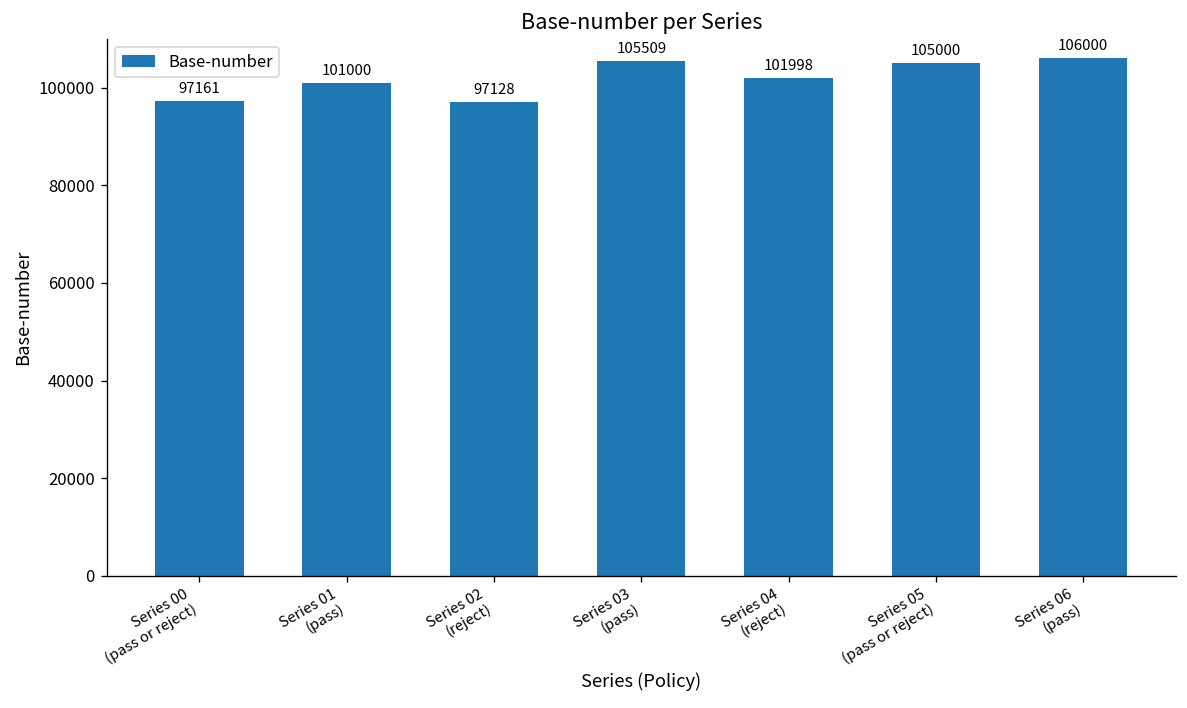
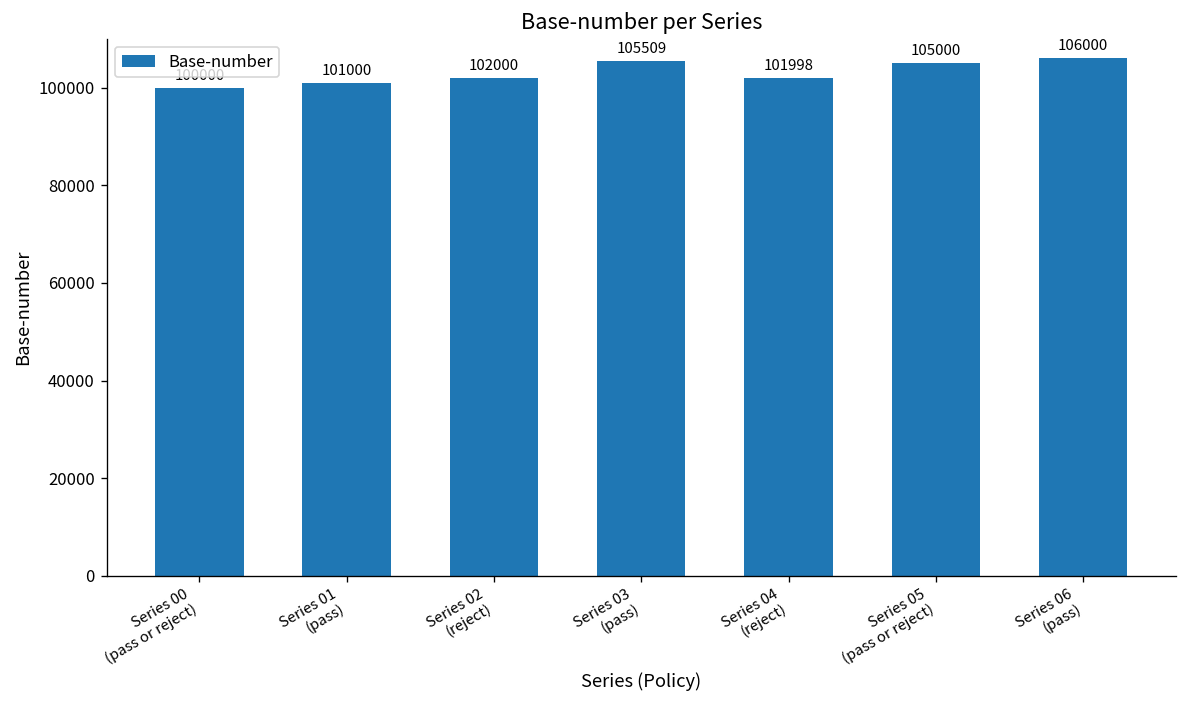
  {
-   "Series 00 (pass or reject)": 97000,
+   "Series 00 (pass or reject)": 100000,
    "Series 01 (pass)": 101000,
-   "Series 02 (reject)": 97128,
+   "Series 02 (reject)": 102000,
    "Series 03 (pass)": 105509,
    "Series 04 (reject)": 101998,
    "Series 05 (pass or reject)": 105000,
    "Series 06 (pass)": 106000
  }
